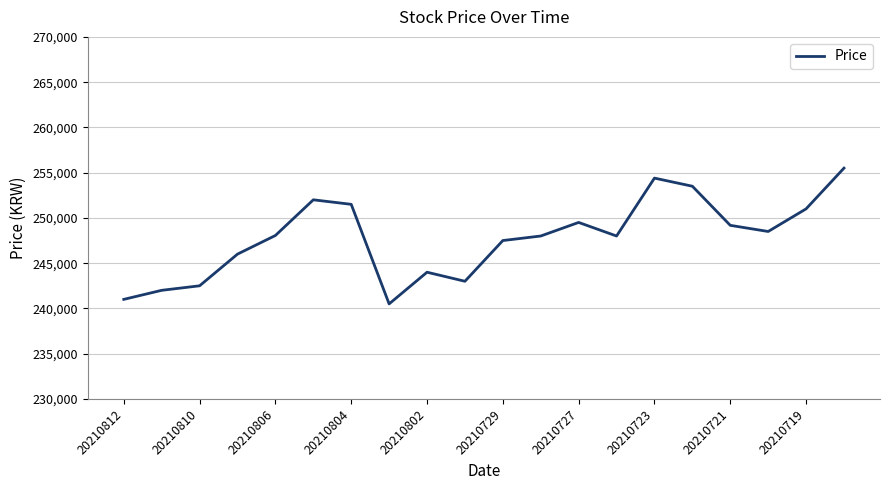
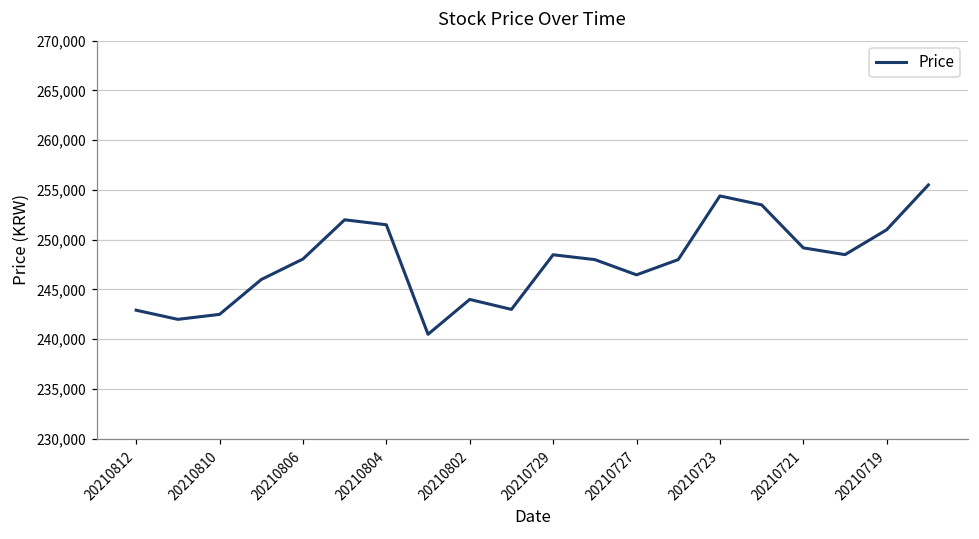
  {
-   "20210812": "241,000",
+   "20210812": "243,000",
    "20210810": "243,000",
    "20210806": "248,000",
    "20210804": "252,000",
    "20210802": "244,000",
-   "20210729": "247,500",
-   "20210727": "250,000",
+   "20210729": "248,500",
+   "20210727": "246,000",
    "20210723": "254,000",
    "20210721": "249,000",
    "20210719": "251,000"
  }
